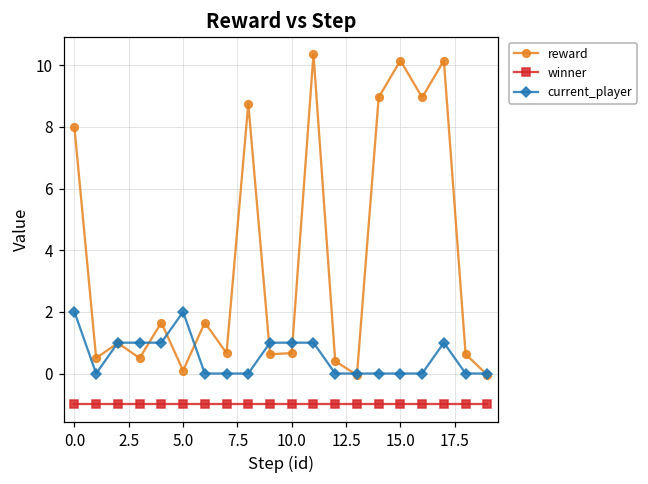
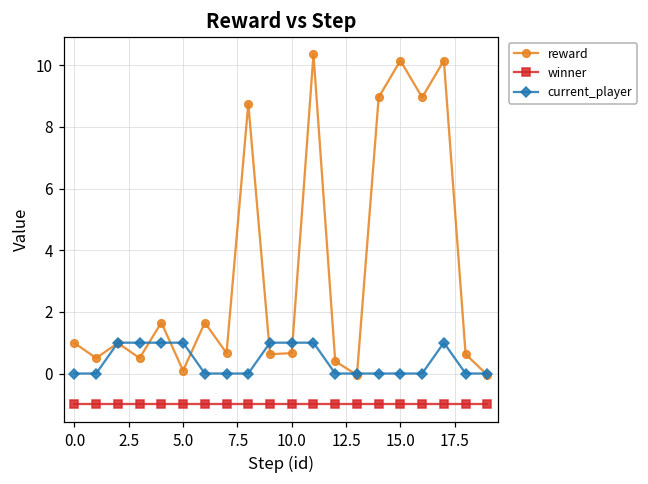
  {
    "reward": {
-     "0.0": 8.0,
+     "0.0": 1.0,
      "5.0": 0.1,
      "10.0": 0.7,
      "15.0": 10.2
    },
    "winner": {
      "0.0": -1.0,
      "5.0": -1.0,
      "10.0": -1.0,
      "15.0": -1.0
    },
    "current_player": {
-     "0.0": 2,
-     "5.0": 2,
+     "0.0": 0,
+     "5.0": 1,
      "10.0": 1,
      "15.0": 0
    }
  }
